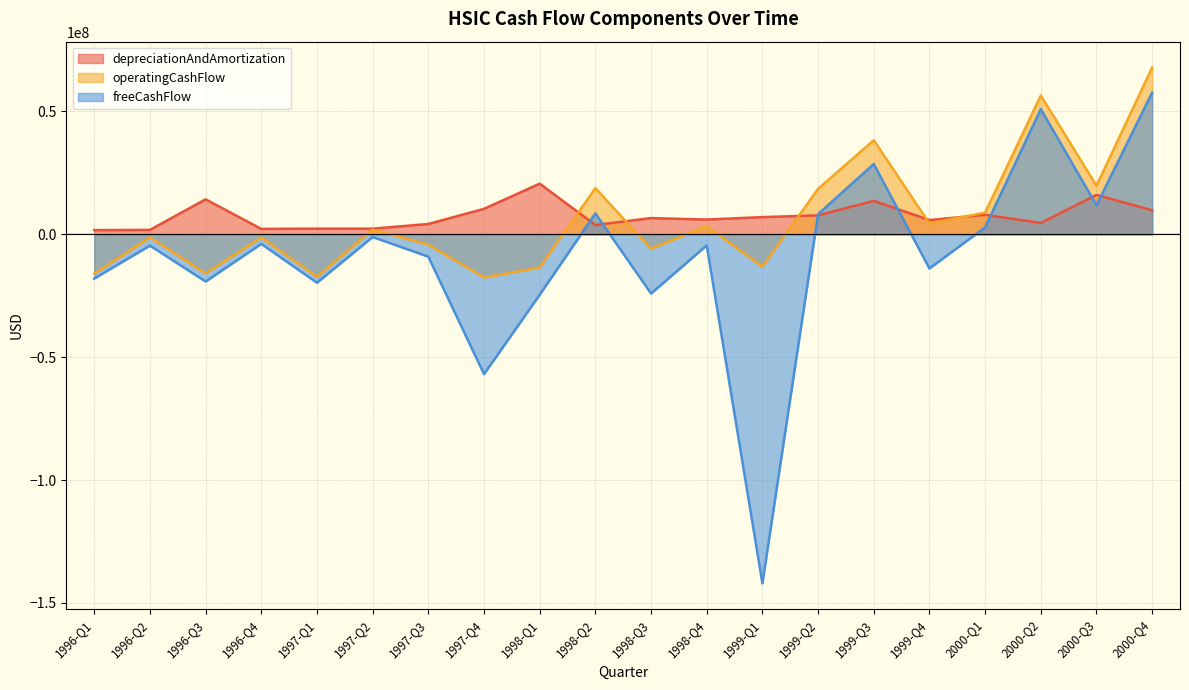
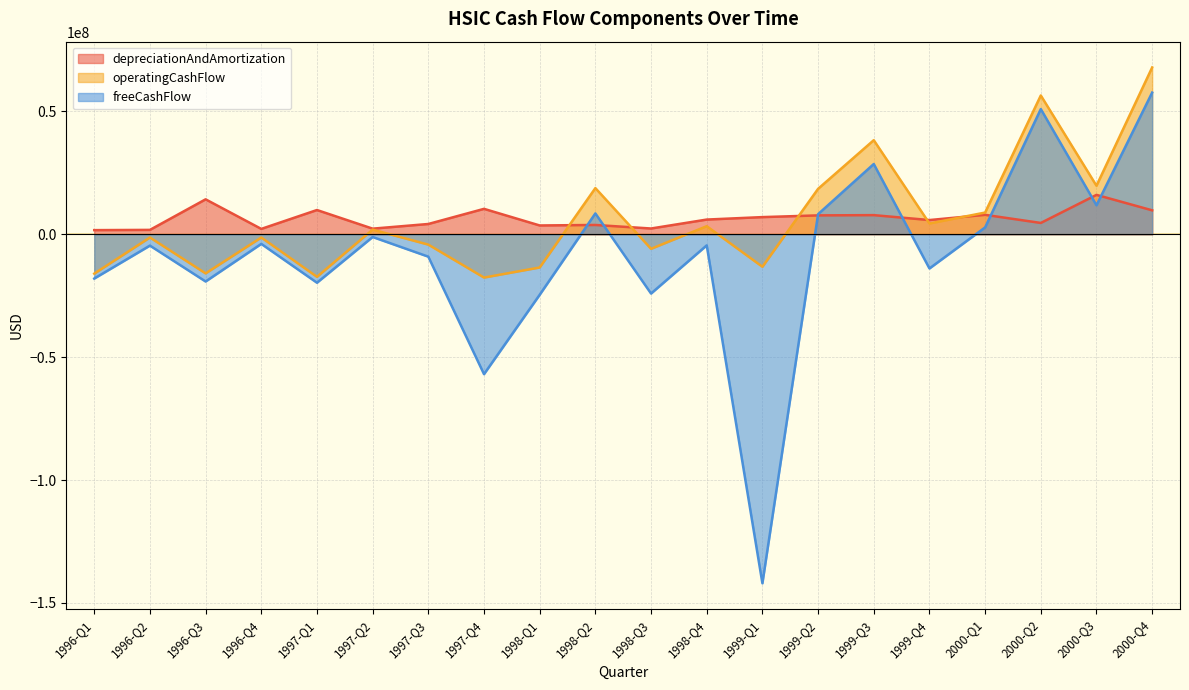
  {
    "depreciationAndAmortization": {
      "1996-Q1": 2000000,
      "1996-Q2": 2000000,
      "1996-Q3": 14000000,
      "1996-Q4": 2000000,
-     "1997-Q1": 2000000,
+     "1997-Q1": 10000000,
      "1997-Q3": 4000000,
      "1997-Q4": 10000000,
-     "1998-Q1": 21000000,
+     "1998-Q1": 4000000,
      "1998-Q2": 4000000,
-     "1998-Q3": 7000000,
+     "1998-Q3": 2000000,
      "1998-Q4": 6000000,
      "1999-Q1": 7000000,
-     "1999-Q3": 14000000,
+     "1999-Q3": 8000000,
      "1999-Q4": 6000000,
      "2000-Q2": 5000000,
      "2000-Q3": 16000000,
      "2000-Q4": 10000000
    }
  }
